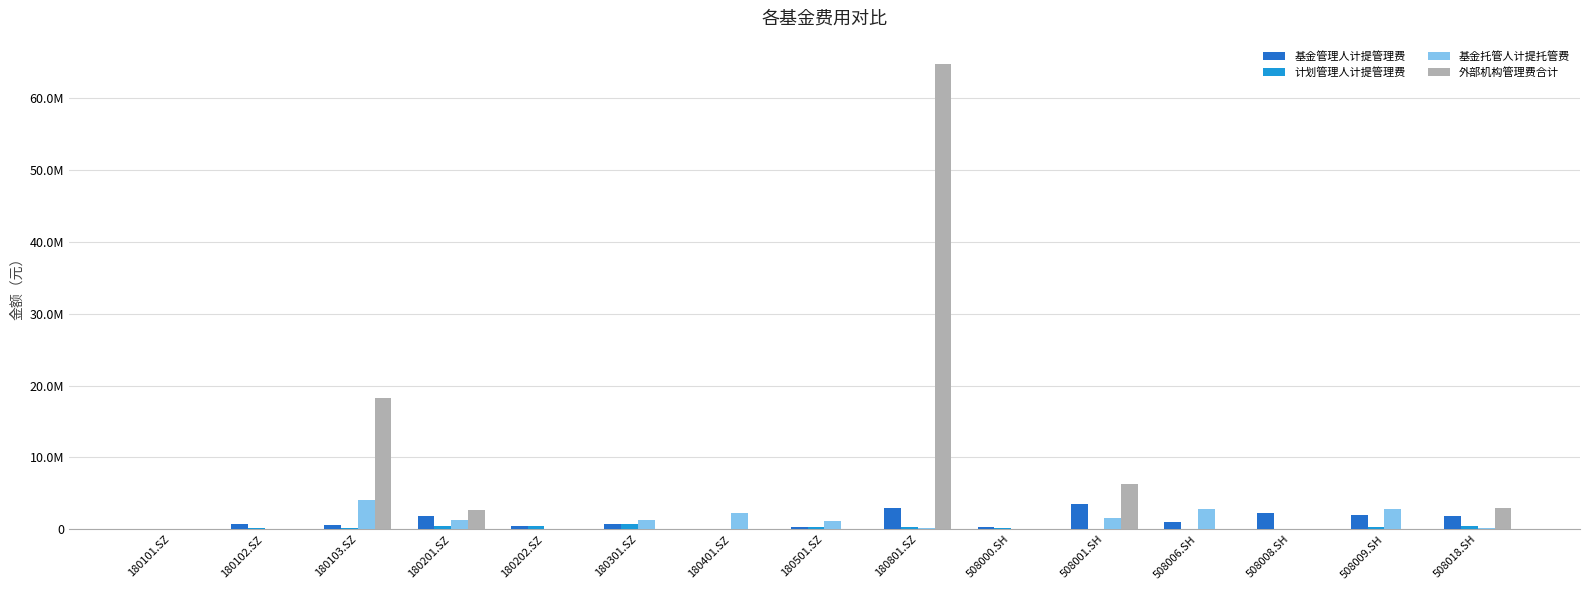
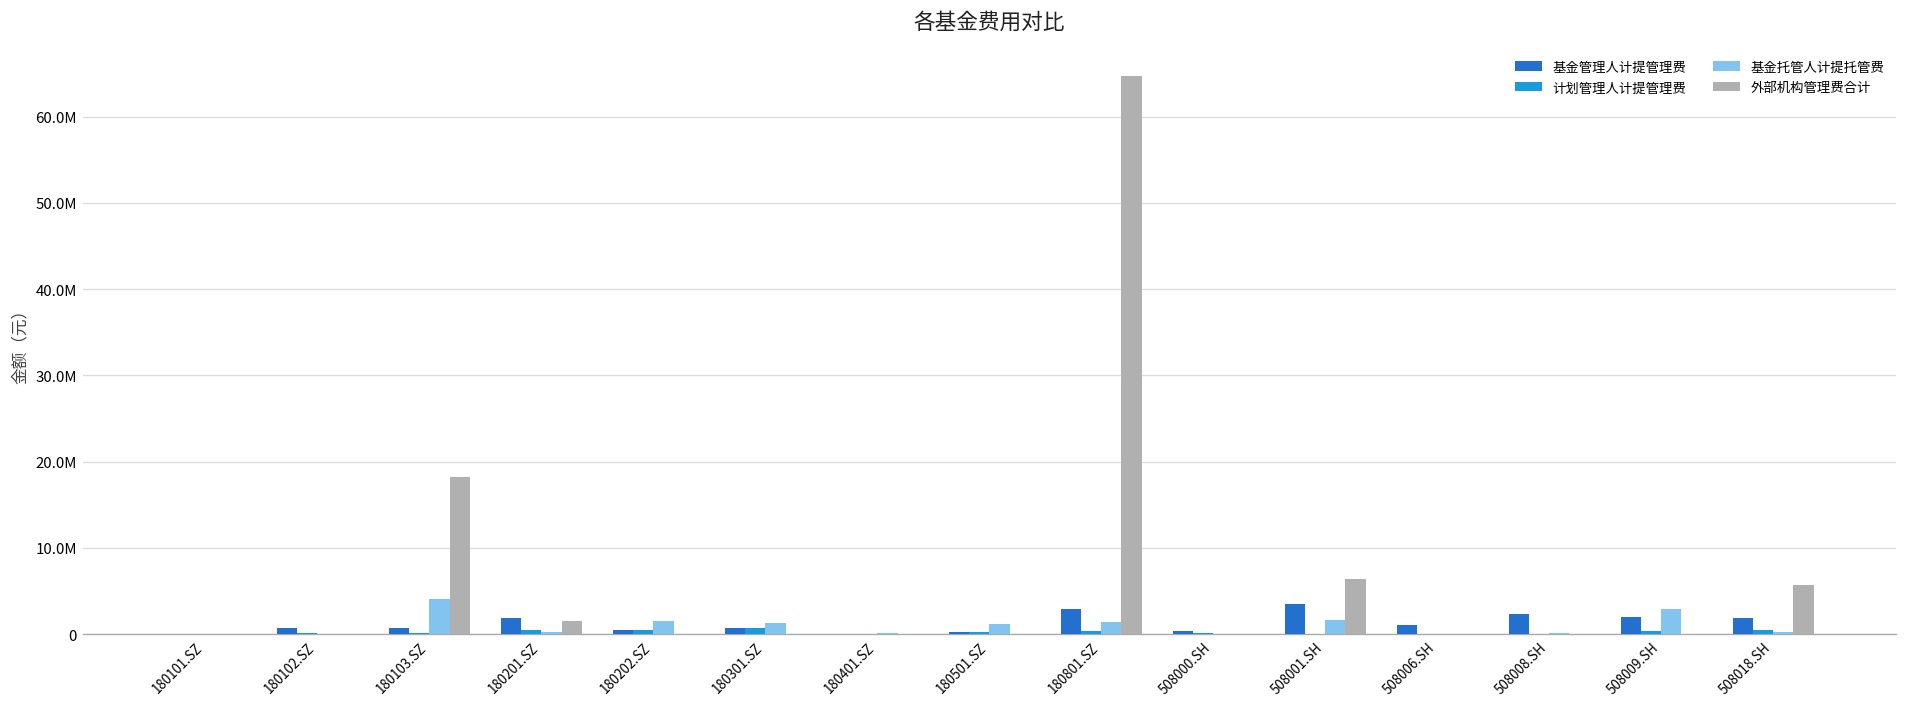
  {
    "基金托管人计提托管费": {
      "180103.SZ": 4000000,
-     "180201.SZ": 1000000,
-     "180202.SZ": 0,
+     "180201.SZ": 0,
+     "180202.SZ": 2000000,
      "180301.SZ": 1000000,
-     "180401.SZ": 2000000,
+     "180401.SZ": 0,
      "180501.SZ": 1000000,
-     "180801.SZ": 0,
+     "180801.SZ": 1000000,
      "508001.SH": 2000000,
-     "508006.SH": 3000000,
+     "508006.SH": 0,
      "508009.SH": 3000000
    },
    "外部机构管理费合计": {
      "180101.SZ": 0,
      "180102.SZ": 0,
      "180103.SZ": 18000000,
-     "180201.SZ": 3000000,
+     "180201.SZ": 2000000,
      "180202.SZ": 0,
      "180301.SZ": 0,
      "180401.SZ": 0,
      "180501.SZ": 0,
      "180801.SZ": 65000000,
      "508000.SH": 0,
      "508001.SH": 6000000,
      "508006.SH": 0,
      "508008.SH": 0,
      "508009.SH": 0,
-     "508018.SH": 3000000
+     "508018.SH": 6000000
    }
  }
